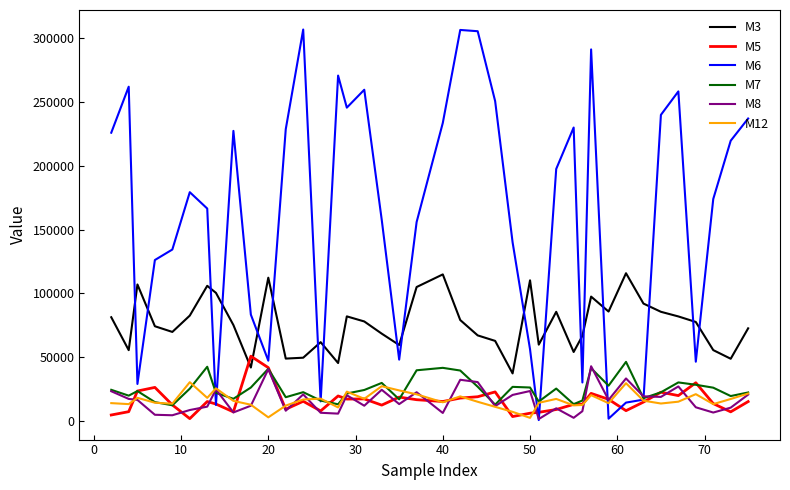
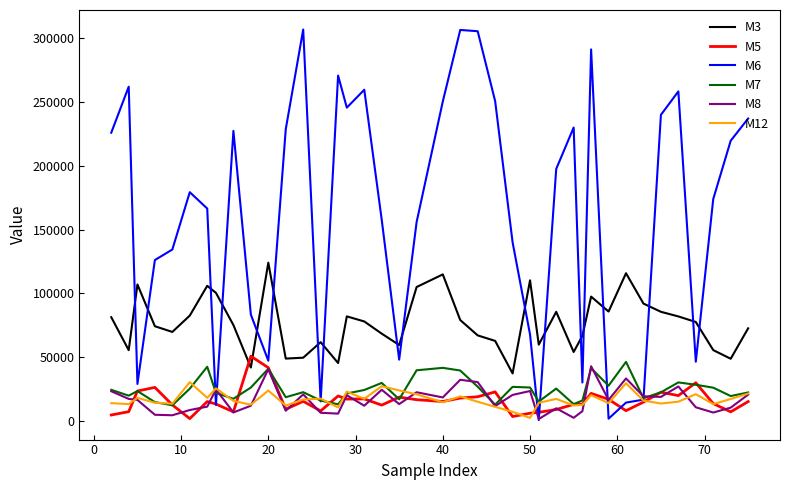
  {
    "M3": {
-     "20": 112000,
+     "20": 124000,
      "40": 115000,
      "50": 110000
    },
    "M5": {
      "50": 6000
    },
    "M6": {
      "20": 47000,
-     "40": 233000,
-     "50": 56000
+     "40": 250000,
+     "50": 68000
    },
    "M7": {
      "40": 42000,
      "50": 26000
    },
    "M8": {
-     "40": 7000,
+     "40": 19000,
      "50": 24000
    },
    "M12": {
-     "20": 3000,
+     "20": 24000,
      "50": 3000
    }
  }
